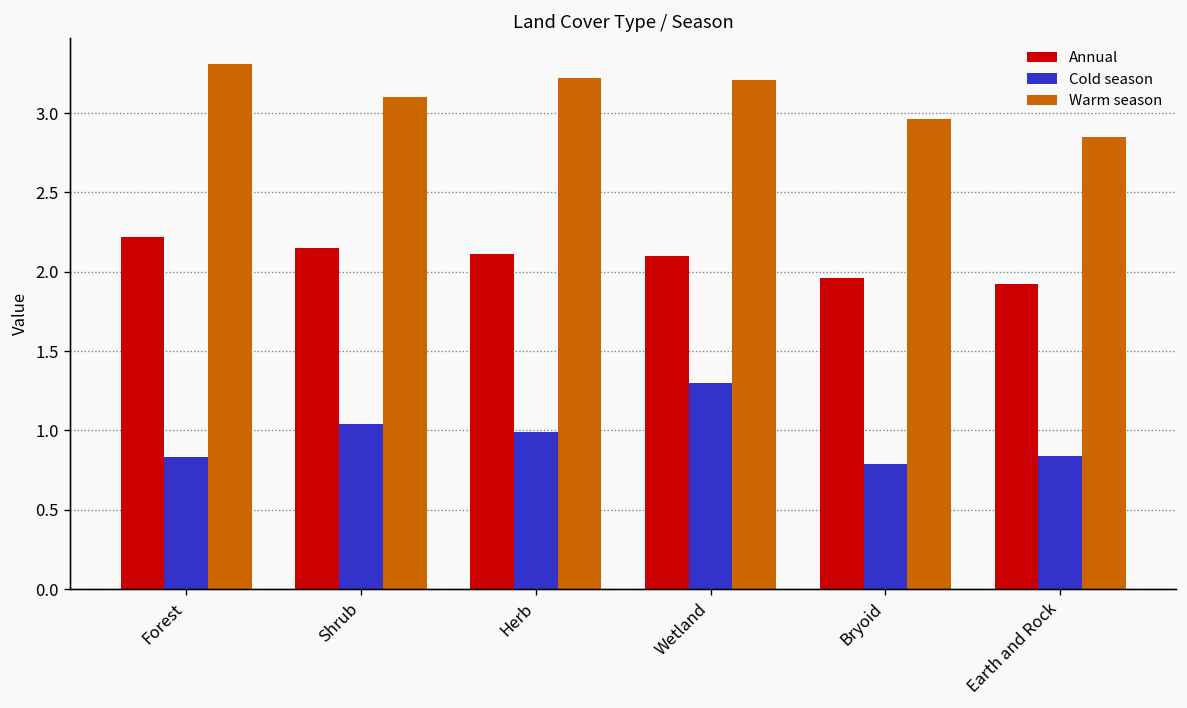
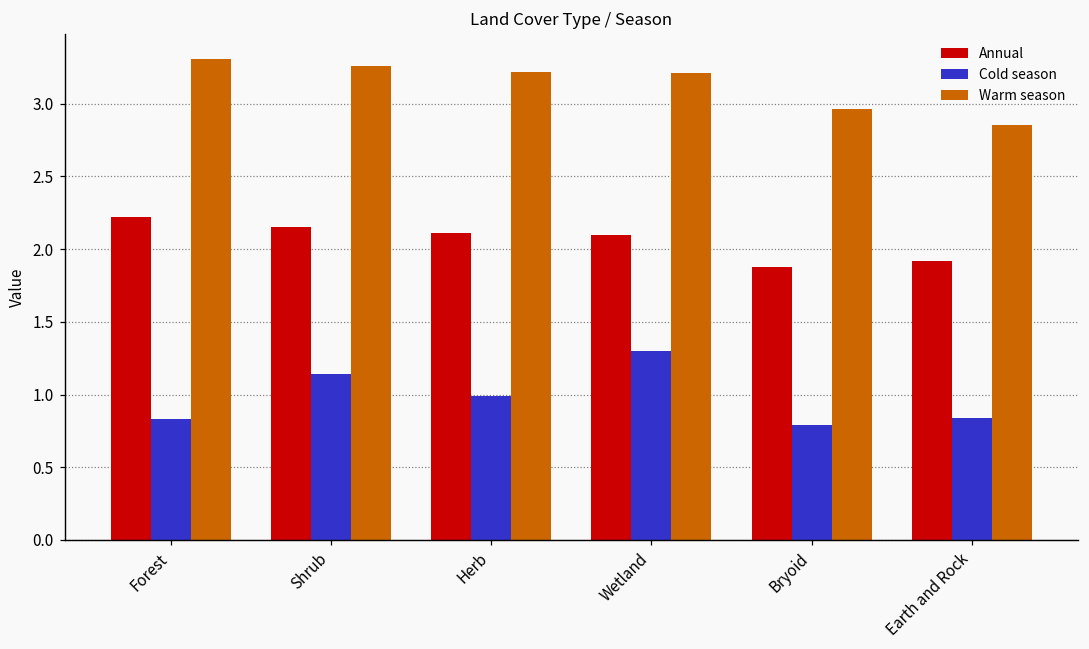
  {
    "Annual": {
      "Forest": 2.22,
      "Shrub": 2.15,
      "Herb": 2.11,
      "Wetland": 2.10,
-     "Bryoid": 1.96,
+     "Bryoid": 1.88,
      "Earth and Rock": 1.92
    },
    "Cold season": {
      "Forest": 0.83,
-     "Shrub": 1.04,
+     "Shrub": 1.14,
      "Herb": 0.99,
      "Wetland": 1.30,
      "Bryoid": 0.79,
      "Earth and Rock": 0.84
    },
    "Warm season": {
      "Forest": 3.31,
-     "Shrub": 3.10,
+     "Shrub": 3.26,
      "Herb": 3.22,
      "Wetland": 3.21,
      "Bryoid": 2.96,
      "Earth and Rock": 2.85
    }
  }
